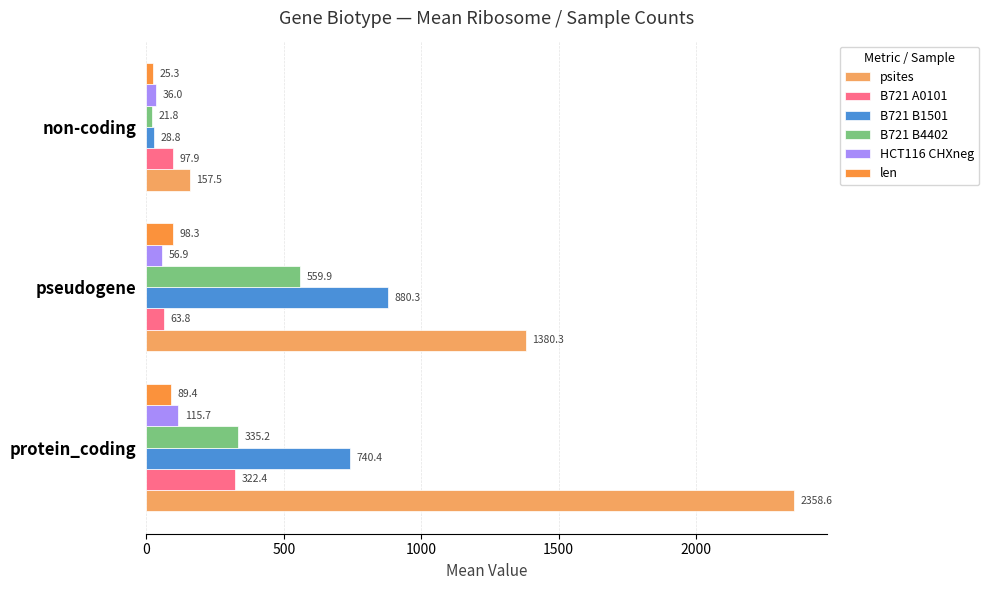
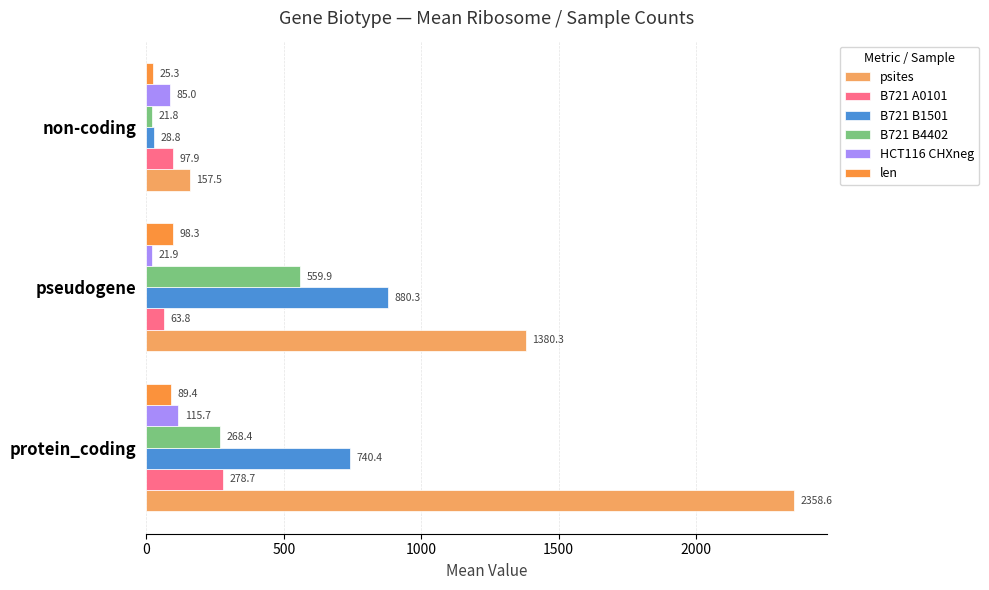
  {
    "B721 A0101": {
      "non-coding": 97.9,
      "pseudogene": 63.8,
-     "protein_coding": 322.4
+     "protein_coding": 278.7
    },
    "B721 B1501": {
      "non-coding": 28.8,
      "pseudogene": 880.3,
      "protein_coding": 740.4
    },
    "B721 B4402": {
      "non-coding": 21.8,
      "pseudogene": 559.9,
-     "protein_coding": 335.2
+     "protein_coding": 268.4
    },
    "HCT116 CHXneg": {
-     "non-coding": 36.0,
-     "pseudogene": 56.9,
+     "non-coding": 85.0,
+     "pseudogene": 21.9,
      "protein_coding": 115.7
    }
  }
